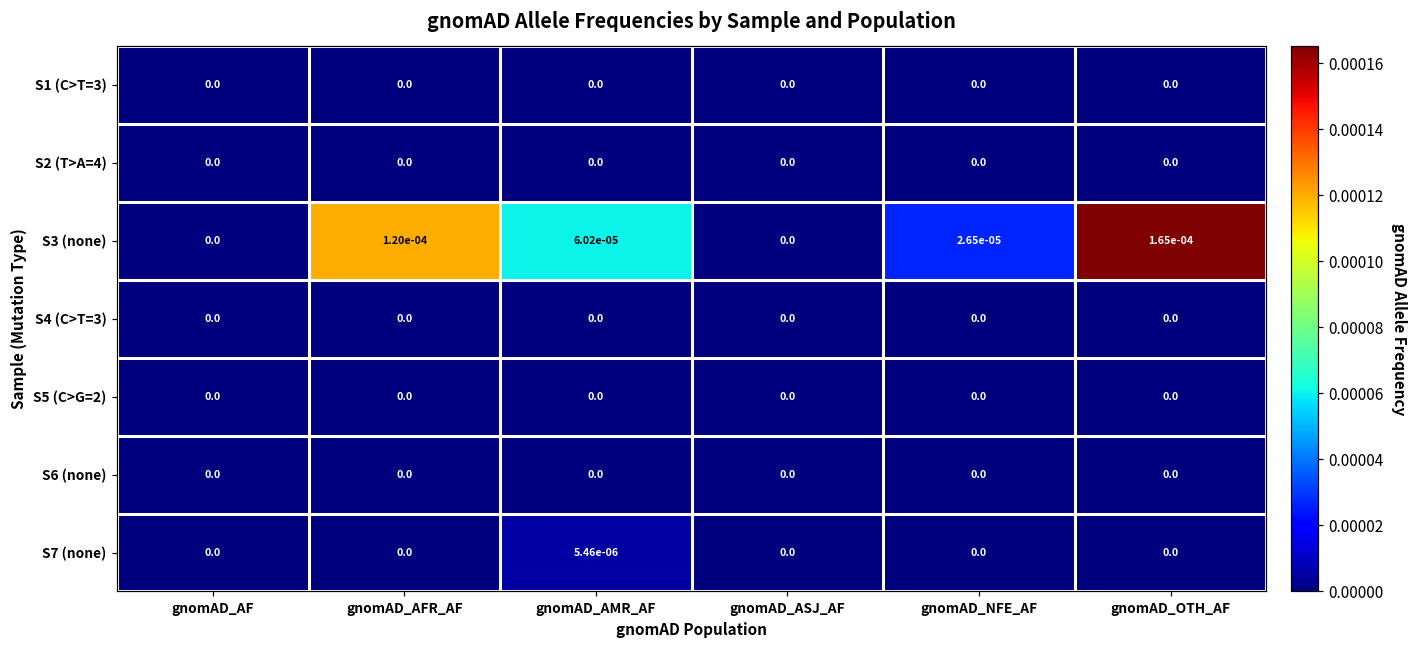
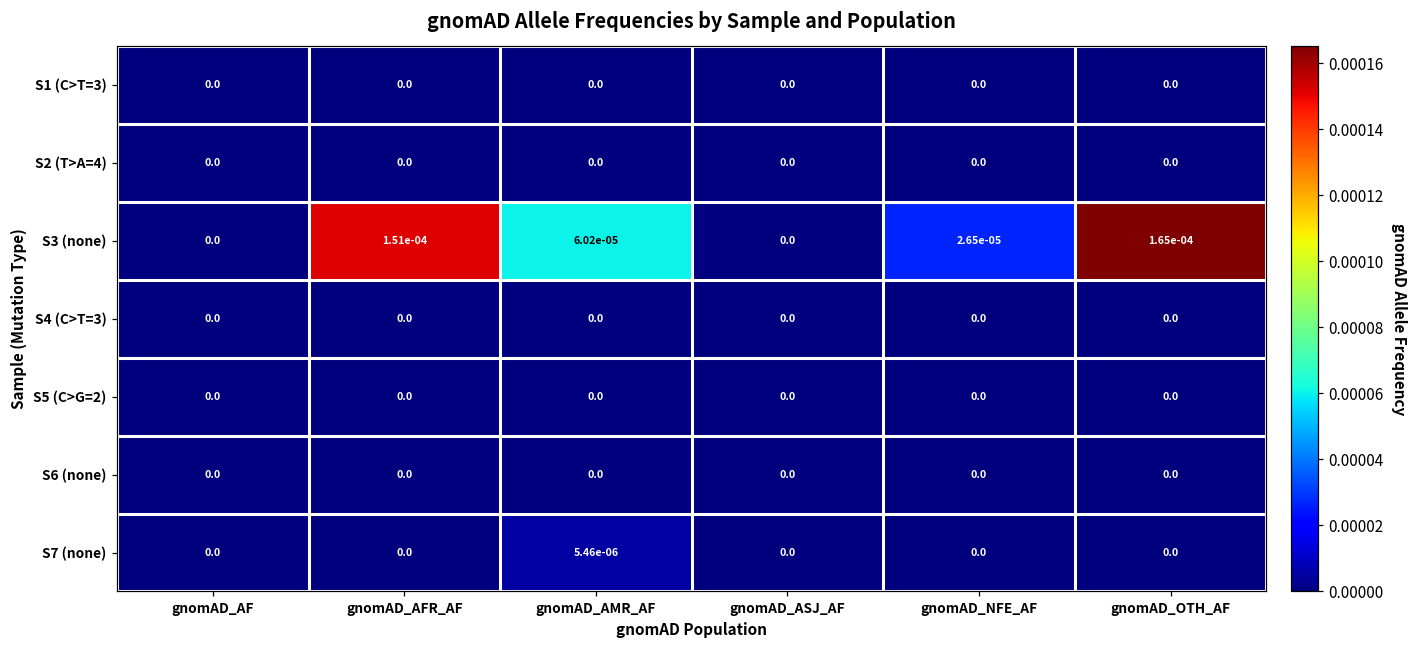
  {
    "S1 (C>T=3)": {
      "gnomAD_AF": "0.0",
      "gnomAD_AFR_AF": "0.0",
      "gnomAD_AMR_AF": "0.0",
      "gnomAD_ASJ_AF": "0.0",
      "gnomAD_NFE_AF": "0.0",
      "gnomAD_OTH_AF": "0.0"
    },
    "S2 (T>A=4)": {
      "gnomAD_AF": "0.0",
      "gnomAD_AFR_AF": "0.0",
      "gnomAD_AMR_AF": "0.0",
      "gnomAD_ASJ_AF": "0.0",
      "gnomAD_NFE_AF": "0.0",
      "gnomAD_OTH_AF": "0.0"
    },
    "S3 (none)": {
      "gnomAD_AF": "0.0",
-     "gnomAD_AFR_AF": "1.20e-04",
+     "gnomAD_AFR_AF": "1.51e-04",
      "gnomAD_AMR_AF": "6.02e-05",
      "gnomAD_ASJ_AF": "0.0",
      "gnomAD_NFE_AF": "2.65e-05",
      "gnomAD_OTH_AF": "1.65e-04"
    },
    "S4 (C>T=3)": {
      "gnomAD_AF": "0.0",
      "gnomAD_AFR_AF": "0.0",
      "gnomAD_AMR_AF": "0.0",
      "gnomAD_ASJ_AF": "0.0",
      "gnomAD_NFE_AF": "0.0",
      "gnomAD_OTH_AF": "0.0"
    },
    "S5 (C>G=2)": {
      "gnomAD_AF": "0.0",
      "gnomAD_AFR_AF": "0.0",
      "gnomAD_AMR_AF": "0.0",
      "gnomAD_ASJ_AF": "0.0",
      "gnomAD_NFE_AF": "0.0",
      "gnomAD_OTH_AF": "0.0"
    },
    "S6 (none)": {
      "gnomAD_AF": "0.0",
      "gnomAD_AFR_AF": "0.0",
      "gnomAD_AMR_AF": "0.0",
      "gnomAD_ASJ_AF": "0.0",
      "gnomAD_NFE_AF": "0.0",
      "gnomAD_OTH_AF": "0.0"
    },
    "S7 (none)": {
      "gnomAD_AF": "0.0",
      "gnomAD_AFR_AF": "0.0",
      "gnomAD_AMR_AF": "5.46e-06",
      "gnomAD_ASJ_AF": "0.0",
      "gnomAD_NFE_AF": "0.0",
      "gnomAD_OTH_AF": "0.0"
    }
  }
